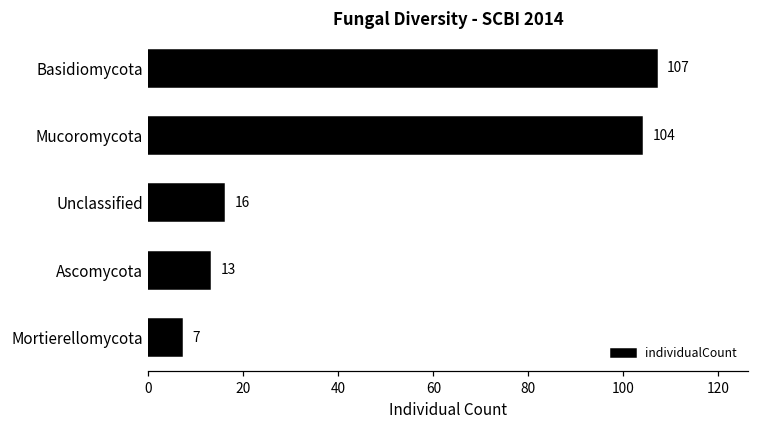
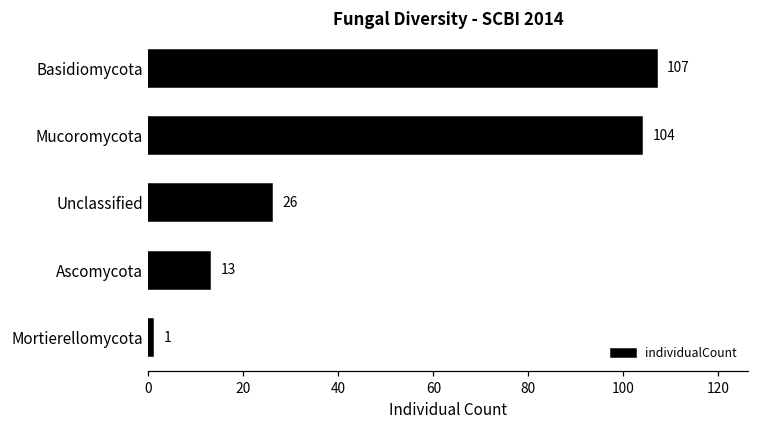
  {
    "Basidiomycota": 107,
    "Mucoromycota": 104,
-   "Unclassified": 16,
+   "Unclassified": 26,
    "Ascomycota": 13,
-   "Mortierellomycota": 7
+   "Mortierellomycota": 1
  }
